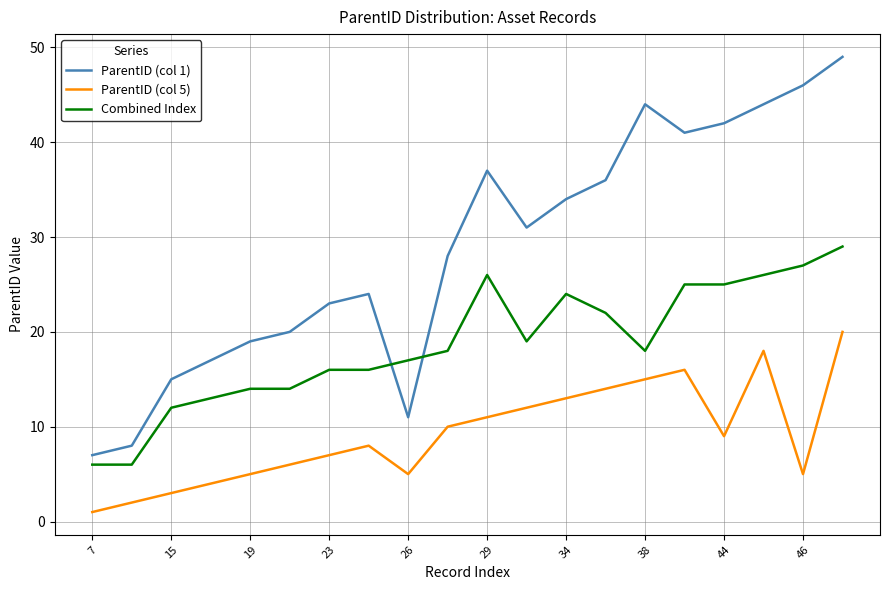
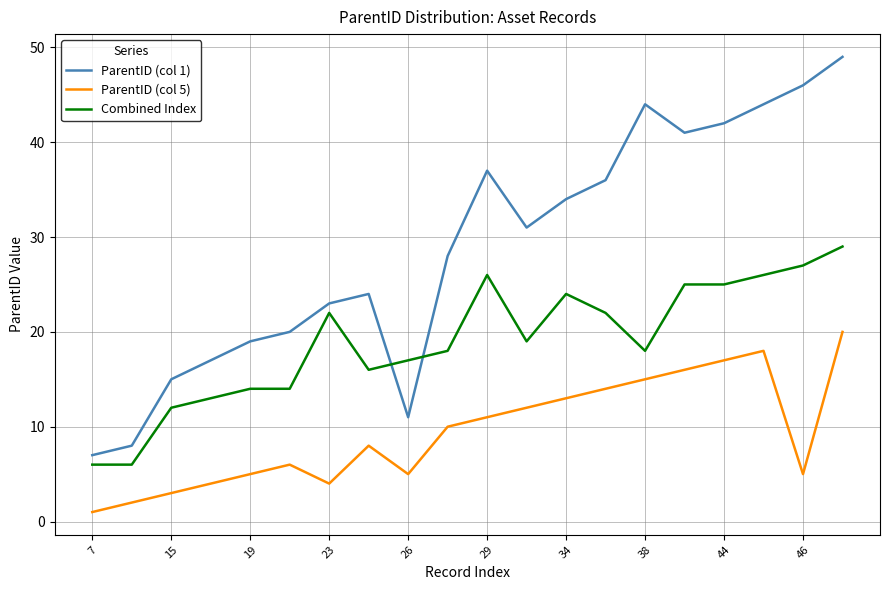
  {
    "ParentID (col 1)": {
      "23": 23,
      "26": 11,
      "29": 37,
      "34": 34,
      "38": 44,
      "44": 42,
      "46": 46
    },
    "ParentID (col 5)": {
-     "23": 7,
+     "23": 4,
      "26": 5,
      "29": 11,
      "34": 13,
      "38": 15,
-     "44": 9,
+     "44": 17,
      "46": 5
    },
    "Combined Index": {
-     "23": 16,
+     "23": 22,
      "26": 17,
      "29": 26,
      "34": 24,
      "38": 18,
      "44": 25,
      "46": 27
    }
  }
